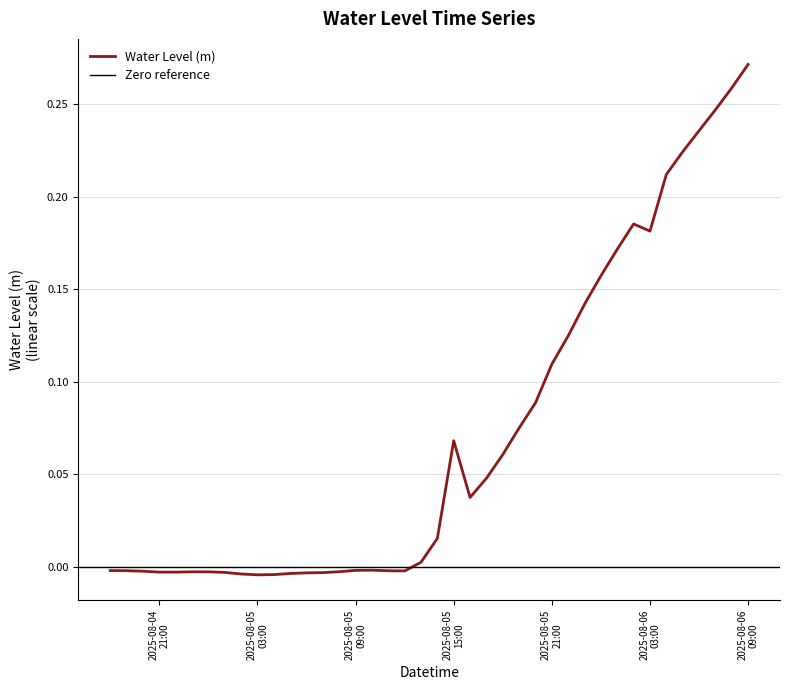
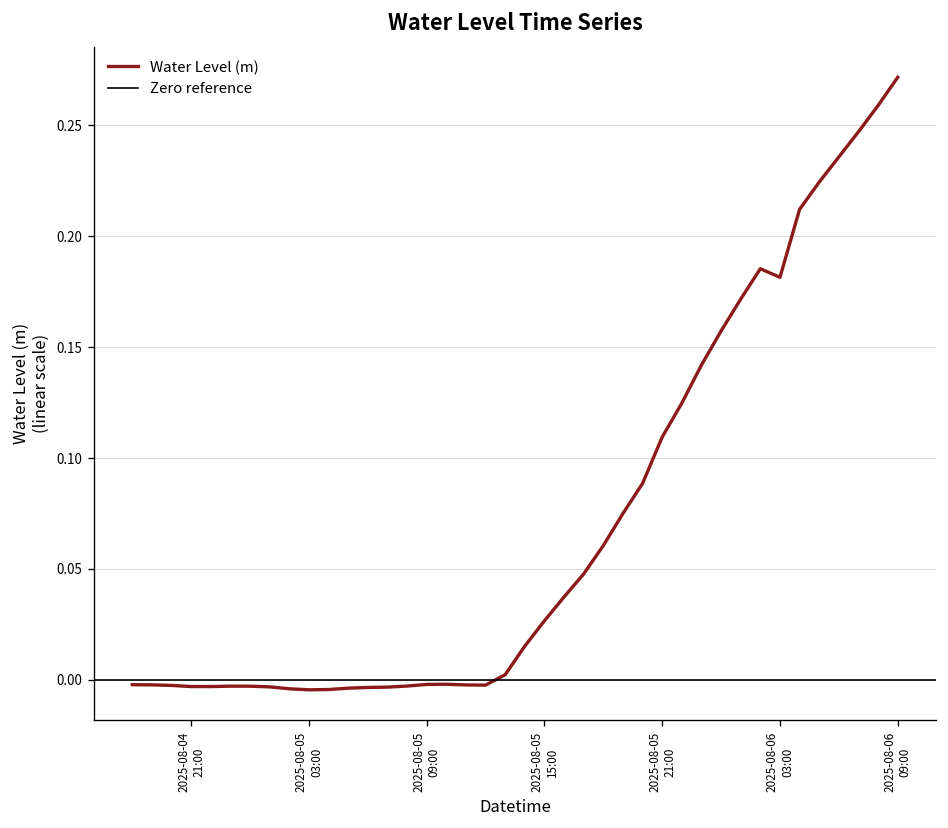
  {
    "2025-08-04 21:00": -0.003,
    "2025-08-05 03:00": -0.004,
    "2025-08-05 09:00": -0.002,
-   "2025-08-05 15:00": 0.068,
+   "2025-08-05 15:00": 0.027,
    "2025-08-05 21:00": 0.109,
    "2025-08-06 03:00": 0.181,
    "2025-08-06 09:00": 0.272
  }
